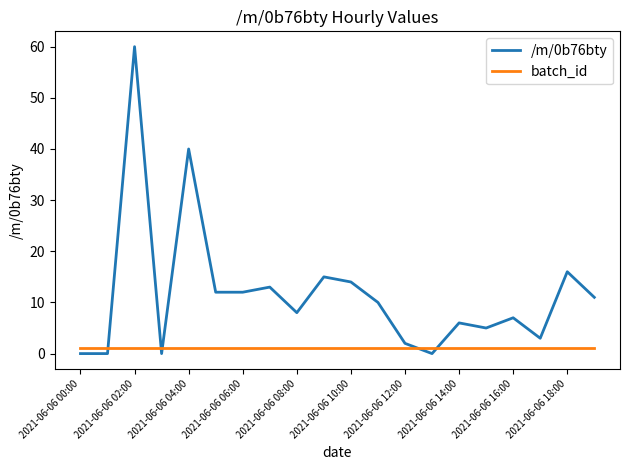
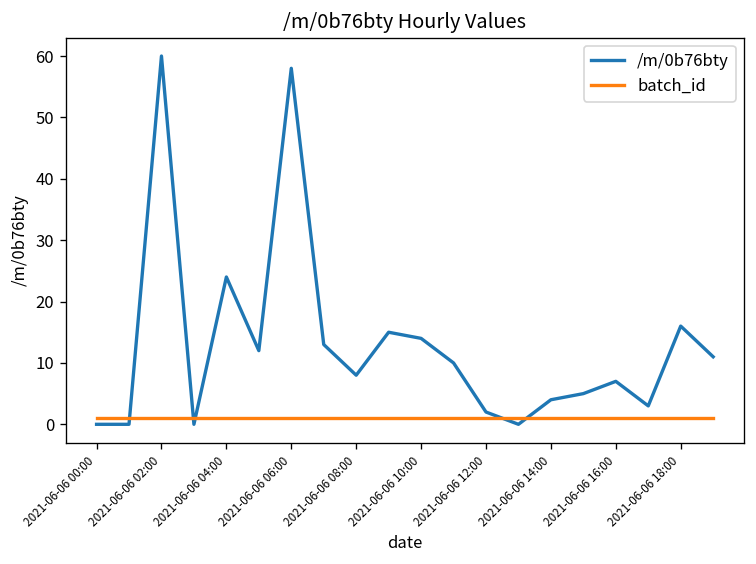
  {
    "/m/0b76bty": {
      "2021-06-06 00:00": 0,
      "2021-06-06 02:00": 60,
-     "2021-06-06 04:00": 40,
-     "2021-06-06 06:00": 12,
+     "2021-06-06 04:00": 24,
+     "2021-06-06 06:00": 58,
      "2021-06-06 08:00": 8,
      "2021-06-06 10:00": 14,
      "2021-06-06 12:00": 2,
-     "2021-06-06 14:00": 6,
+     "2021-06-06 14:00": 4,
      "2021-06-06 16:00": 7,
      "2021-06-06 18:00": 16
    },
    "batch_id": {
      "2021-06-06 00:00": 1,
      "2021-06-06 02:00": 1,
      "2021-06-06 04:00": 1,
      "2021-06-06 06:00": 1,
      "2021-06-06 08:00": 1,
      "2021-06-06 10:00": 1,
      "2021-06-06 12:00": 1,
      "2021-06-06 14:00": 1,
      "2021-06-06 16:00": 1,
      "2021-06-06 18:00": 1
    }
  }
